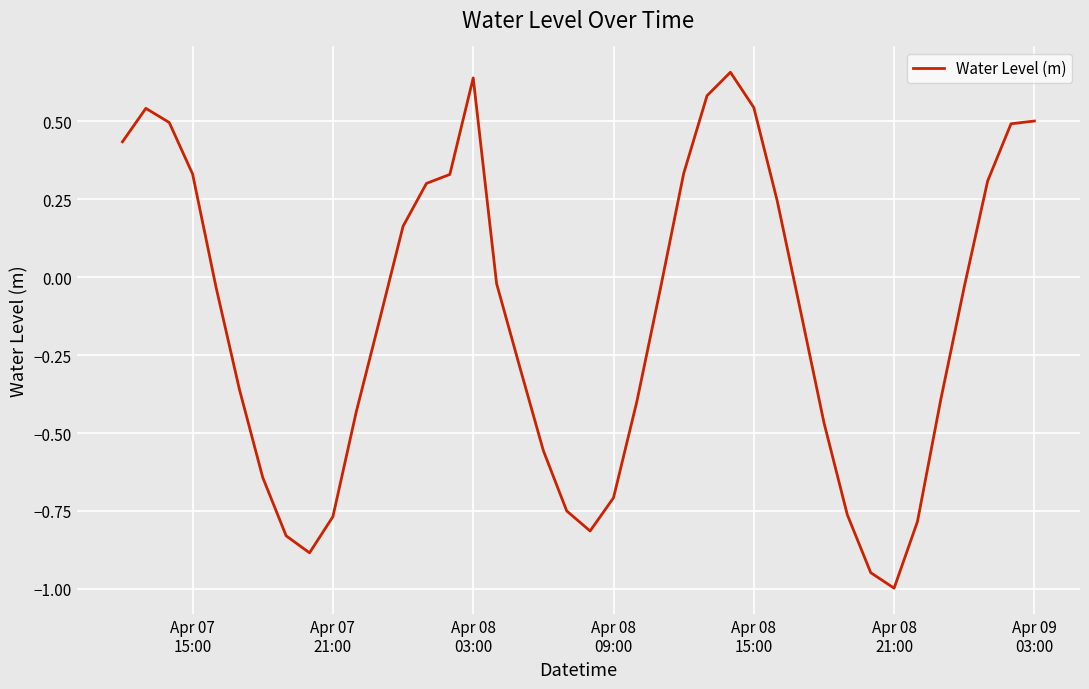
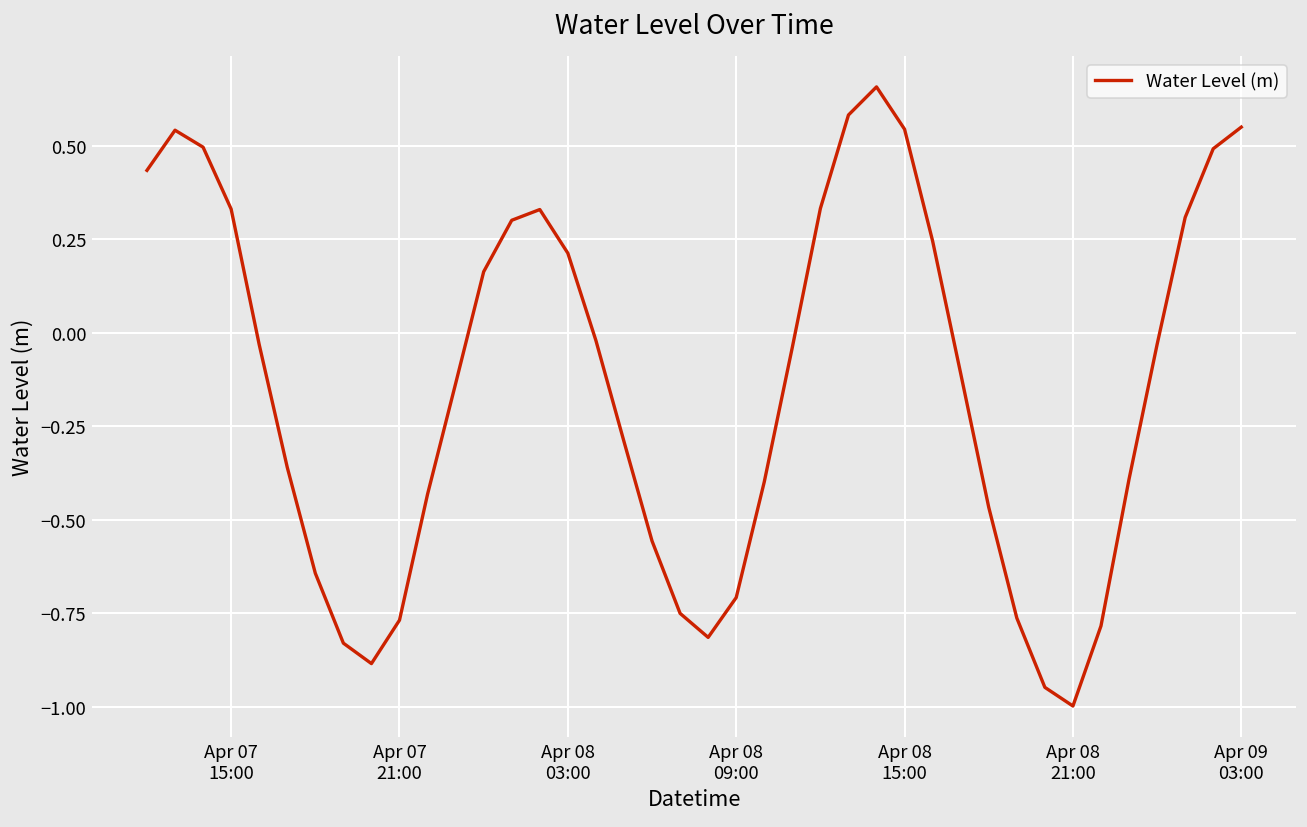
  {
    "Apr 07 15:00": 0.33,
    "Apr 07 21:00": -0.77,
-   "Apr 08 03:00": 0.64,
+   "Apr 08 03:00": 0.21,
    "Apr 08 09:00": -0.71,
    "Apr 08 15:00": 0.54,
    "Apr 08 21:00": -1.00,
-   "Apr 09 03:00": 0.50
+   "Apr 09 03:00": 0.55
  }
